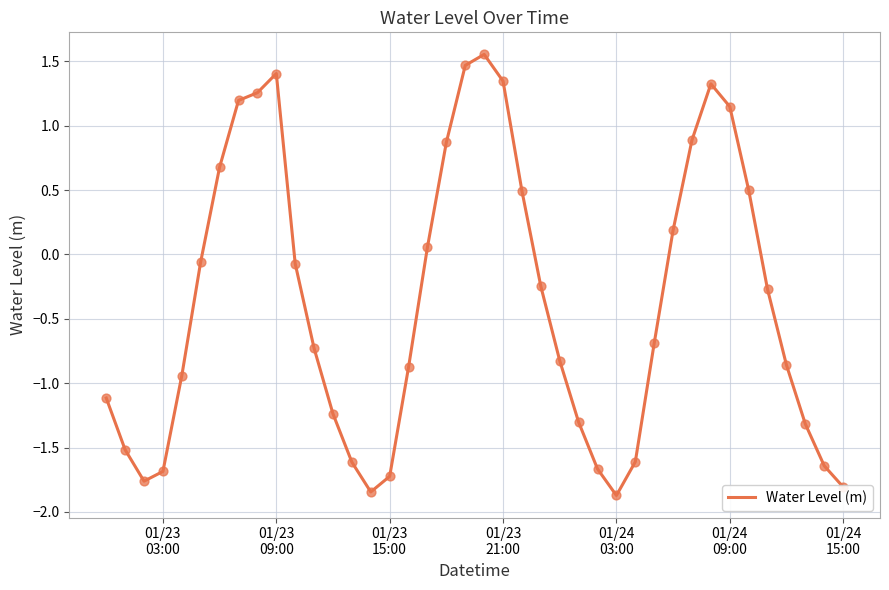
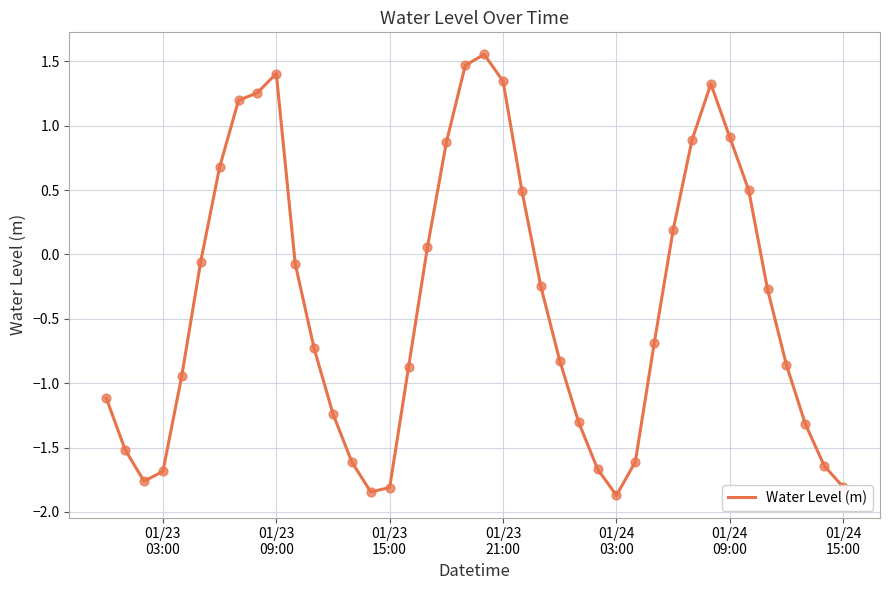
  {
    "01/23 03:00": -1.69,
    "01/23 09:00": 1.41,
-   "01/23 15:00": -1.72,
+   "01/23 15:00": -1.81,
    "01/23 21:00": 1.35,
    "01/24 03:00": -1.87,
-   "01/24 09:00": 1.15
+   "01/24 09:00": 0.91
  }
